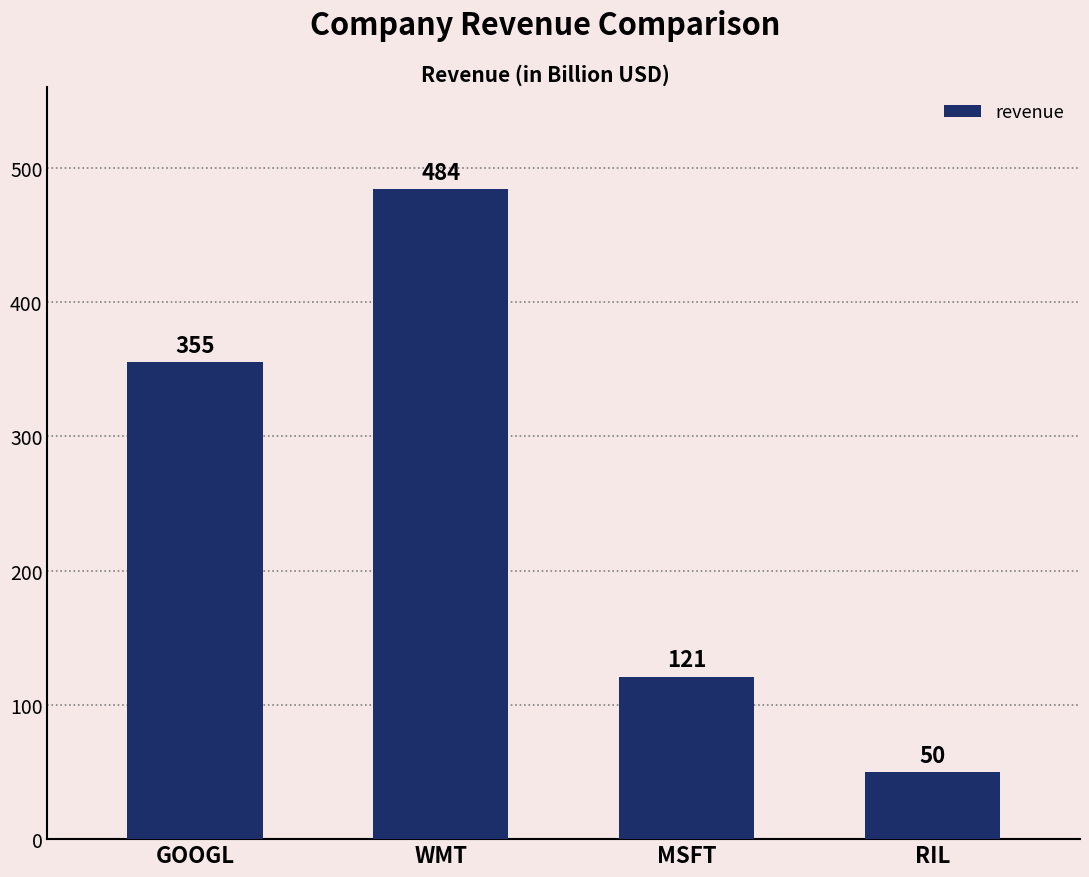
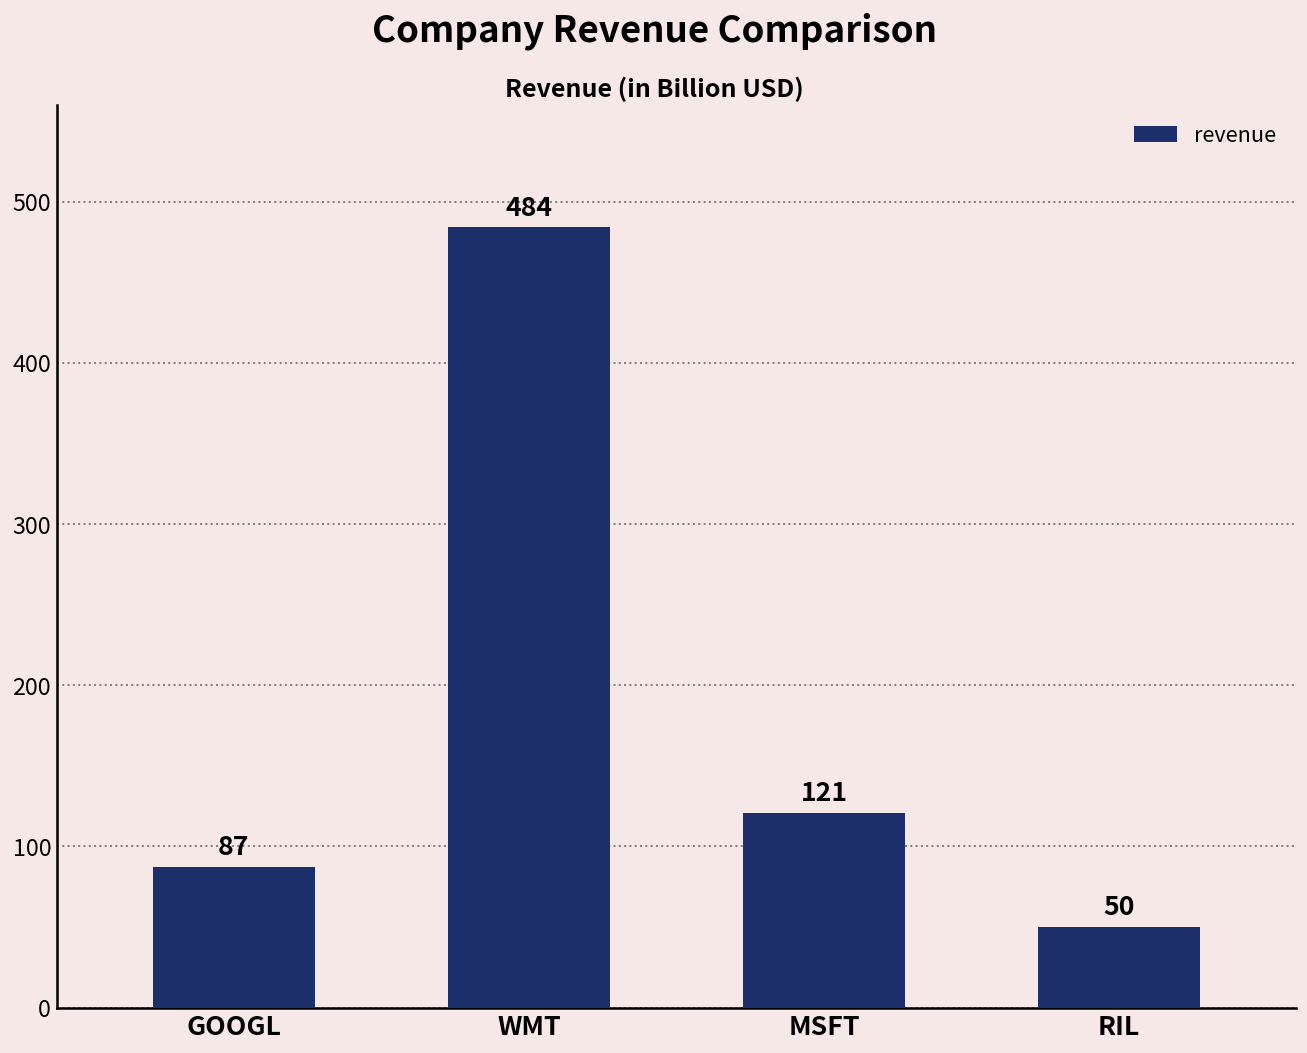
  {
-   "GOOGL": 355,
+   "GOOGL": 87,
    "WMT": 484,
    "MSFT": 121,
    "RIL": 50
  }
